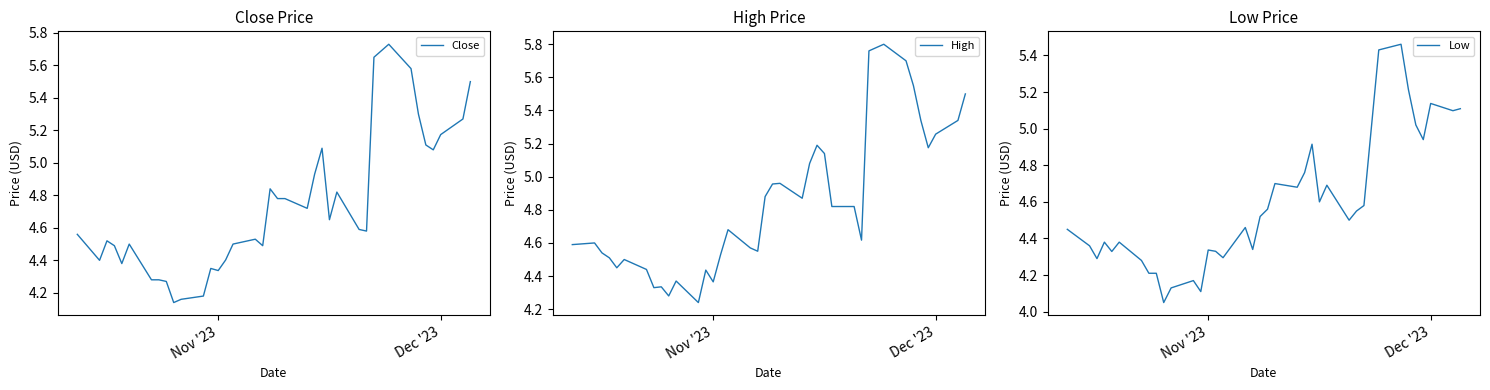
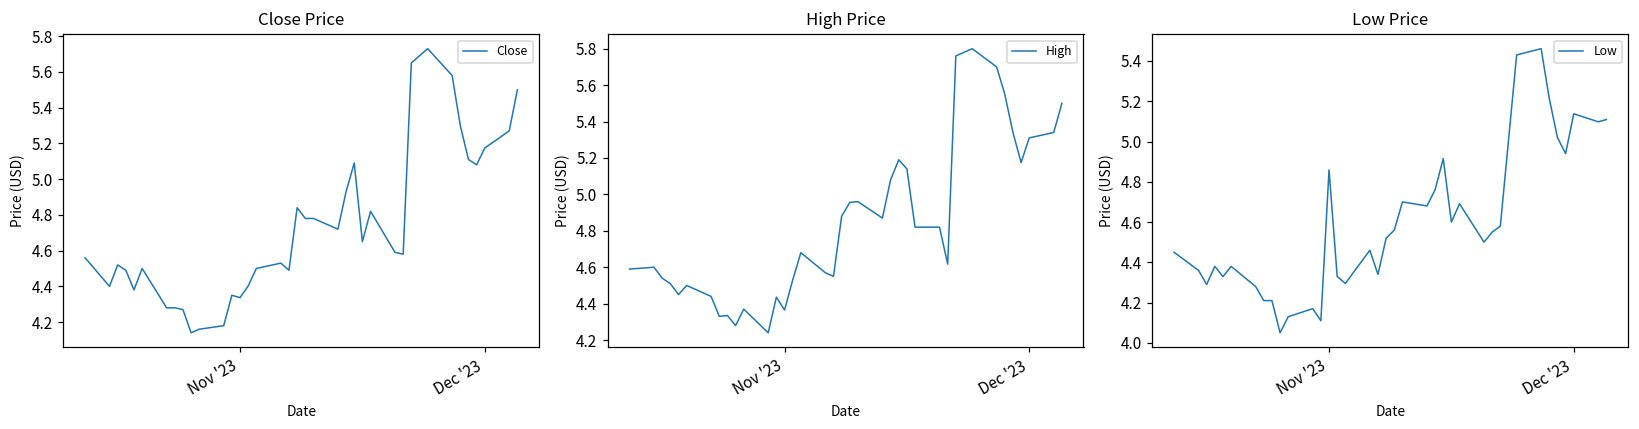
  {
    "Close Price": {
      "Nov '23": 4.34,
      "Dec '23": 5.17
    },
    "High Price": {
      "Nov '23": 4.36,
-     "Dec '23": 5.26
+     "Dec '23": 5.31
    },
    "Low Price": {
-     "Nov '23": 4.34,
+     "Nov '23": 4.86,
      "Dec '23": 5.14
    }
  }
